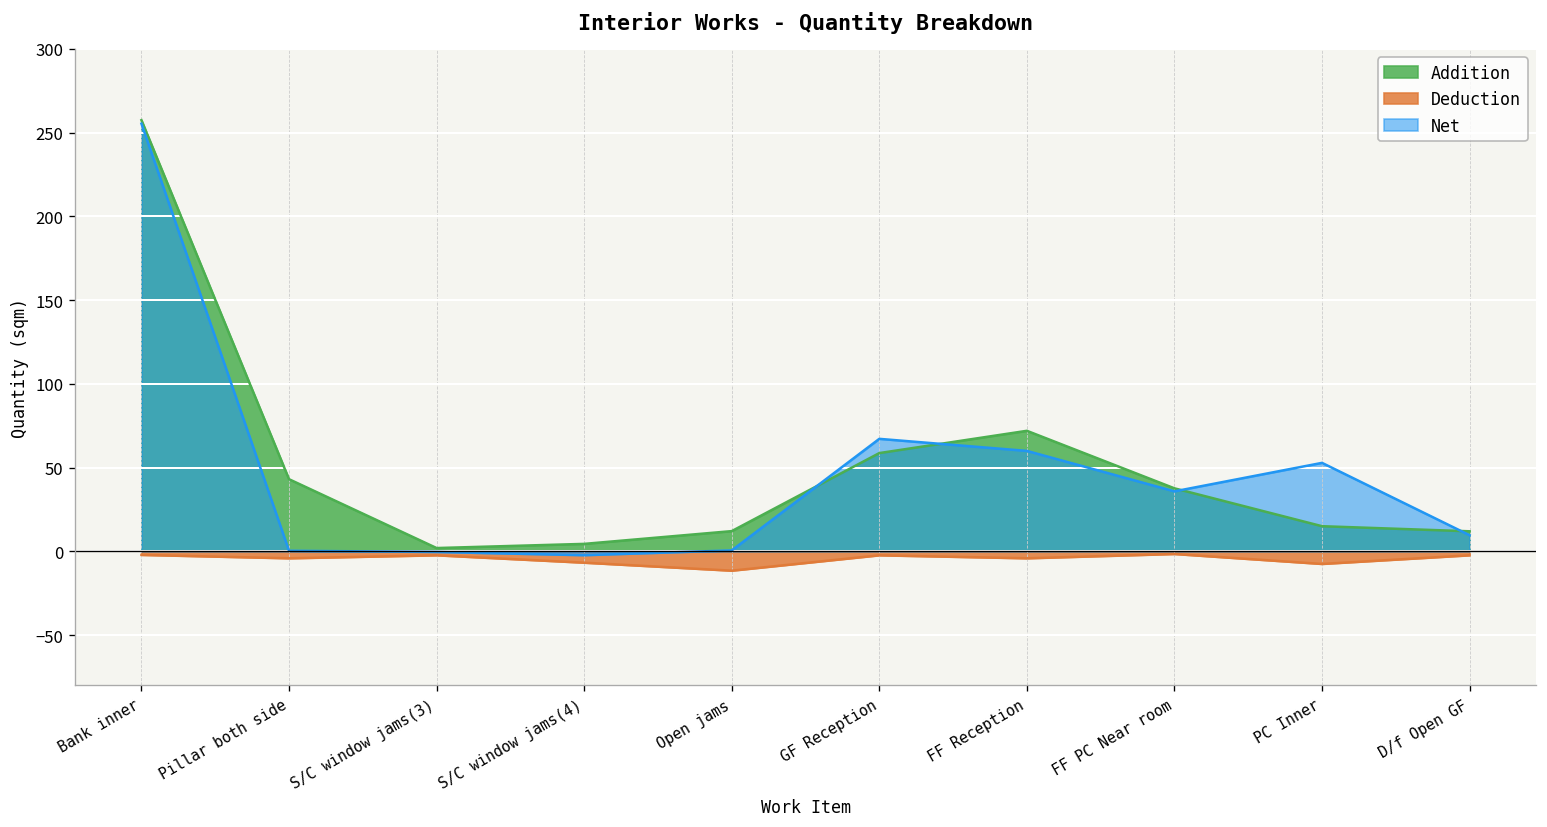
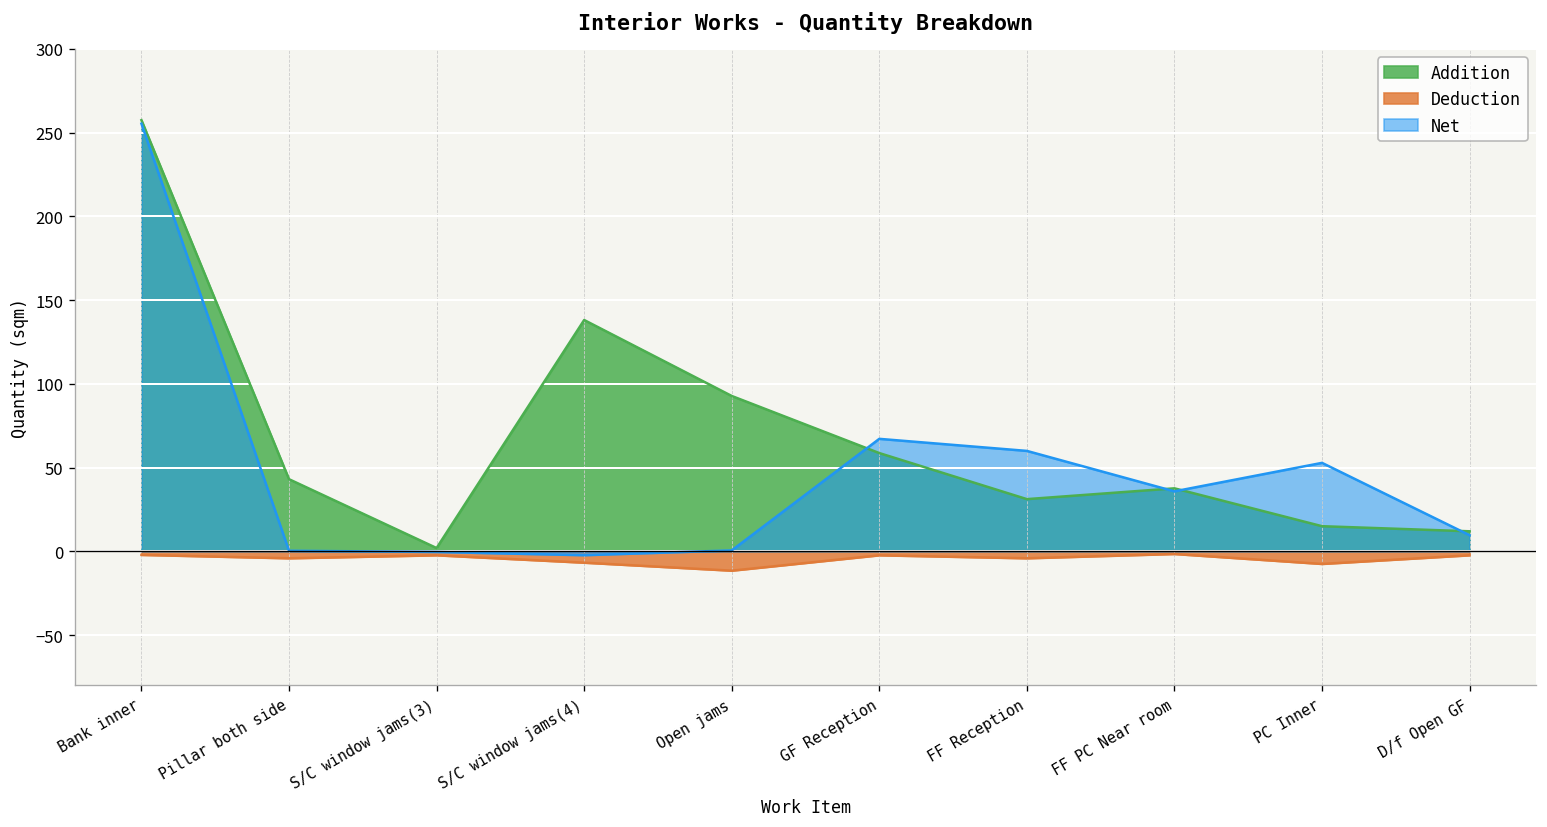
  {
    "Addition": {
      "Bank inner": 258,
      "Pillar both side": 43,
      "S/C window jams(3)": 2,
-     "S/C window jams(4)": 4,
-     "Open jams": 12,
+     "S/C window jams(4)": 138,
+     "Open jams": 93,
      "GF Reception": 59,
-     "FF Reception": 72,
+     "FF Reception": 31,
      "PC Inner": 15,
      "D/f Open GF": 12
    }
  }
